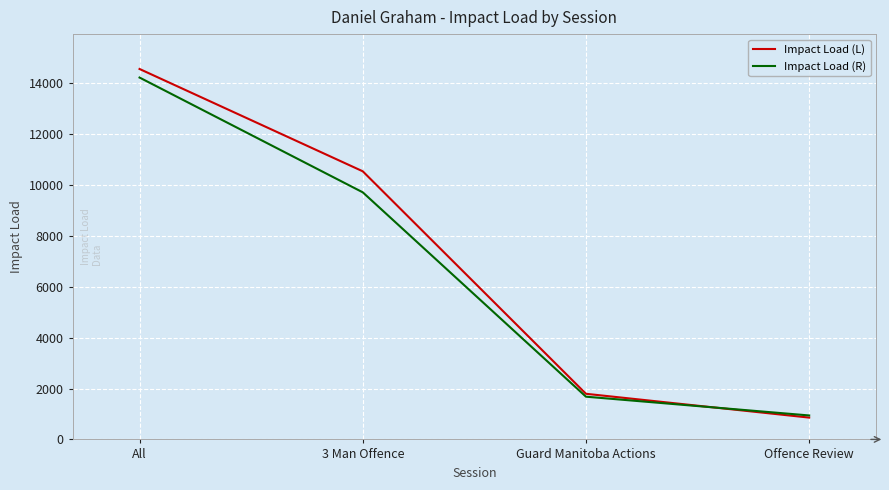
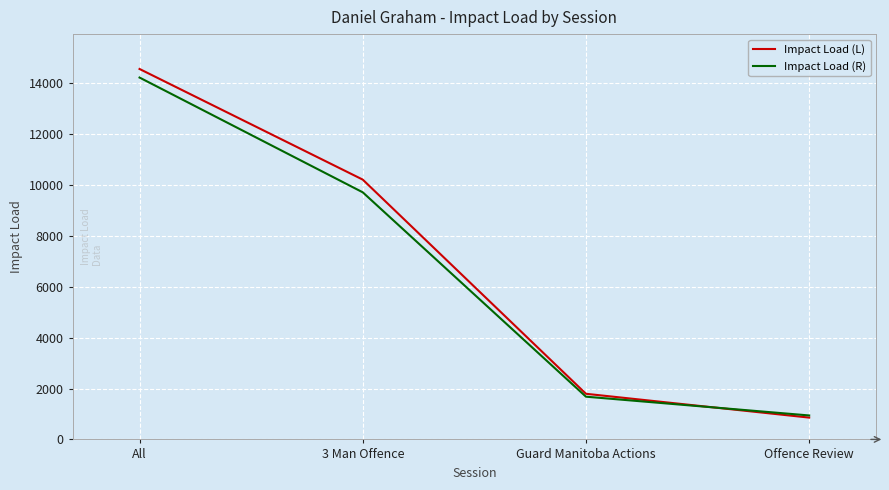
  {
    "Impact Load (L)": {
      "All": 14600,
-     "3 Man Offence": 10500,
+     "3 Man Offence": 10200,
      "Guard Manitoba Actions": 1800
    },
    "Impact Load (R)": {
      "All": 14200,
      "3 Man Offence": 9700,
      "Guard Manitoba Actions": 1700
    }
  }
